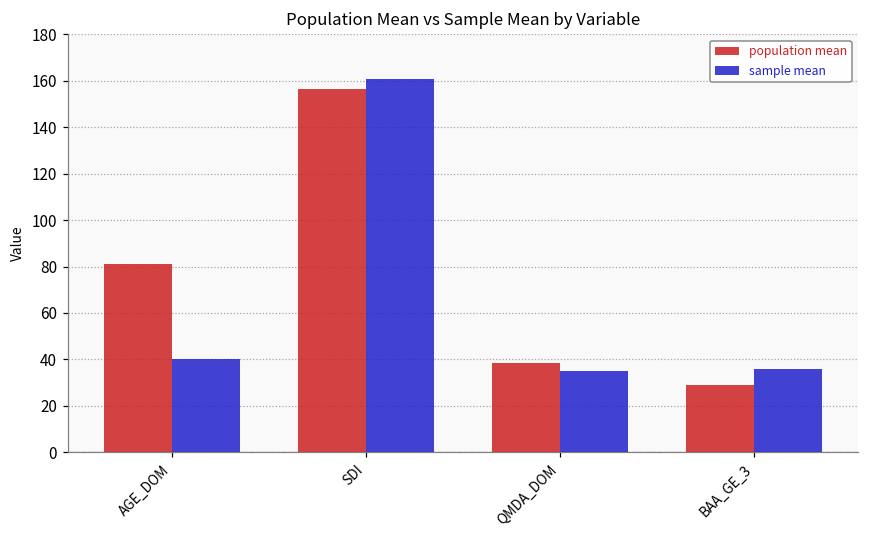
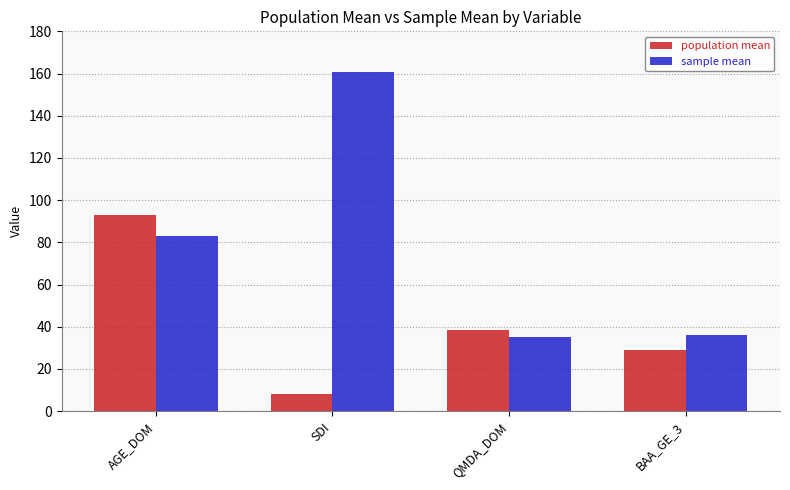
  {
    "population mean": {
-     "AGE_DOM": 81,
-     "SDI": 156,
+     "AGE_DOM": 93,
+     "SDI": 8,
      "QMDA_DOM": 38,
      "BAA_GE_3": 29
    },
    "sample mean": {
-     "AGE_DOM": 40,
+     "AGE_DOM": 83,
      "SDI": 161,
      "QMDA_DOM": 35,
      "BAA_GE_3": 36
    }
  }
